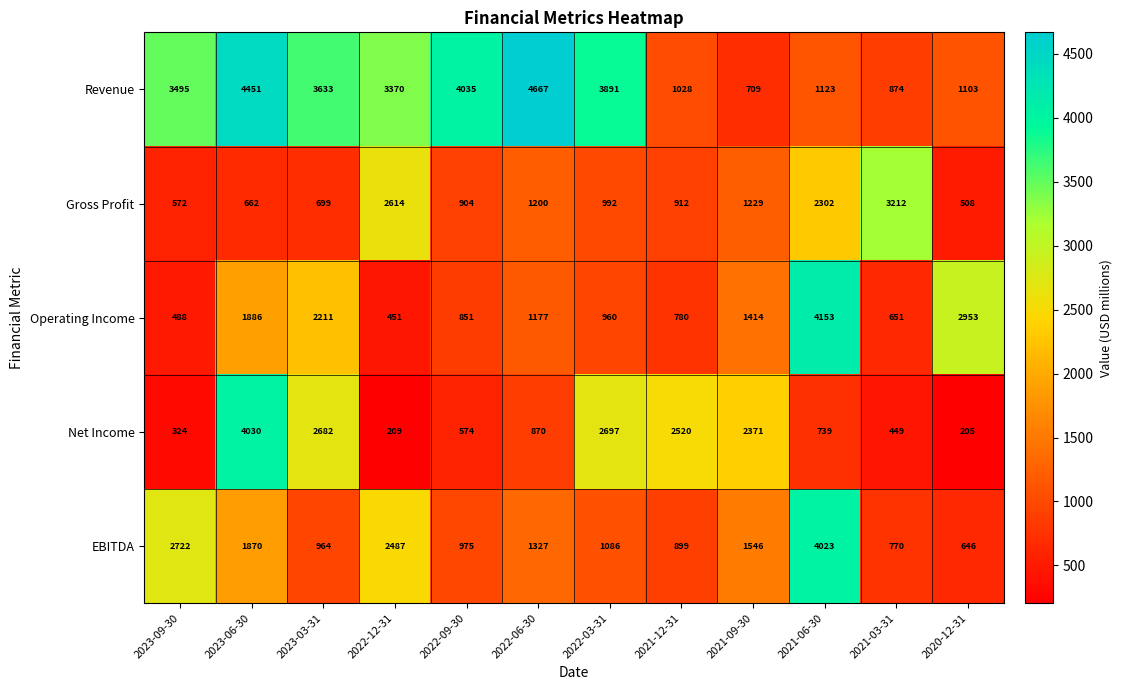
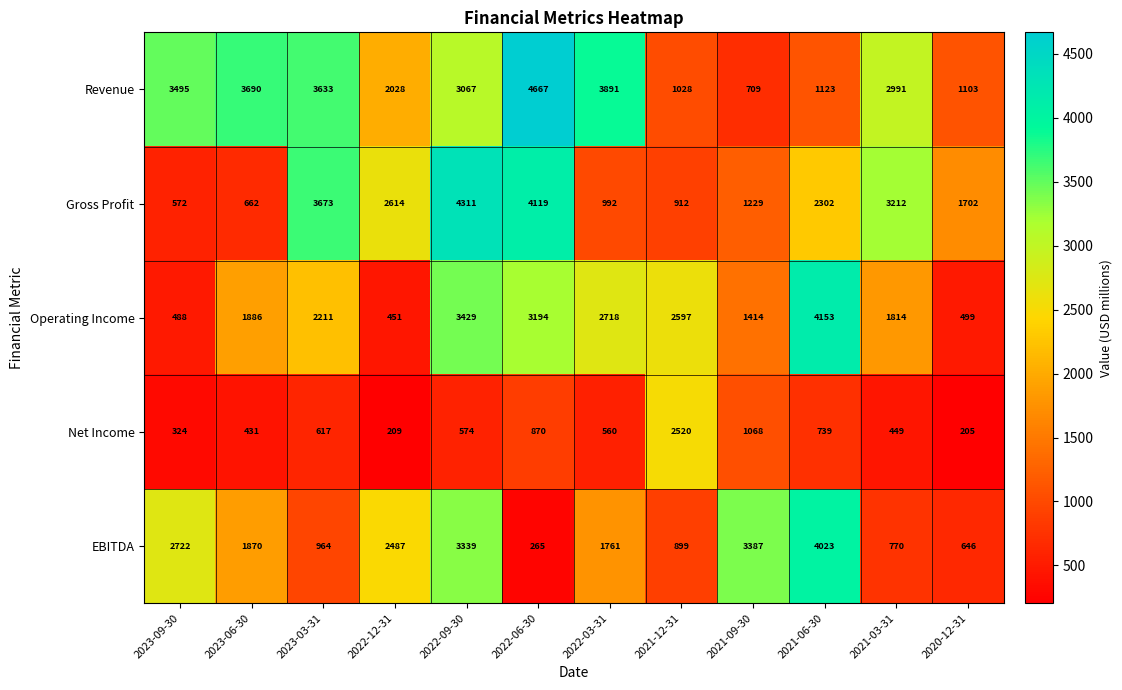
  {
    "Revenue": {
      "2023-09-30": 3495,
-     "2023-06-30": 4451,
+     "2023-06-30": 3690,
      "2023-03-31": 3633,
-     "2022-12-31": 3370,
-     "2022-09-30": 4035,
+     "2022-12-31": 2028,
+     "2022-09-30": 3067,
      "2022-06-30": 4667,
      "2022-03-31": 3891,
      "2021-12-31": 1028,
      "2021-09-30": 709,
      "2021-06-30": 1123,
-     "2021-03-31": 874,
+     "2021-03-31": 2991,
      "2020-12-31": 1103
    },
    "Gross Profit": {
      "2023-09-30": 572,
      "2023-06-30": 662,
-     "2023-03-31": 699,
+     "2023-03-31": 3673,
      "2022-12-31": 2614,
-     "2022-09-30": 904,
-     "2022-06-30": 1200,
+     "2022-09-30": 4311,
+     "2022-06-30": 4119,
      "2022-03-31": 992,
      "2021-12-31": 912,
      "2021-09-30": 1229,
      "2021-06-30": 2302,
      "2021-03-31": 3212,
-     "2020-12-31": 508
+     "2020-12-31": 1702
    },
    "Operating Income": {
      "2023-09-30": 488,
      "2023-06-30": 1886,
      "2023-03-31": 2211,
      "2022-12-31": 451,
-     "2022-09-30": 851,
-     "2022-06-30": 1177,
-     "2022-03-31": 960,
-     "2021-12-31": 780,
+     "2022-09-30": 3429,
+     "2022-06-30": 3194,
+     "2022-03-31": 2718,
+     "2021-12-31": 2597,
      "2021-09-30": 1414,
      "2021-06-30": 4153,
-     "2021-03-31": 651,
-     "2020-12-31": 2953
+     "2021-03-31": 1814,
+     "2020-12-31": 499
    },
    "Net Income": {
      "2023-09-30": 324,
-     "2023-06-30": 4030,
-     "2023-03-31": 2682,
+     "2023-06-30": 431,
+     "2023-03-31": 617,
      "2022-12-31": 209,
      "2022-09-30": 574,
      "2022-06-30": 870,
-     "2022-03-31": 2697,
+     "2022-03-31": 560,
      "2021-12-31": 2520,
-     "2021-09-30": 2371,
+     "2021-09-30": 1068,
      "2021-06-30": 739,
      "2021-03-31": 449,
      "2020-12-31": 205
    },
    "EBITDA": {
      "2023-09-30": 2722,
      "2023-06-30": 1870,
      "2023-03-31": 964,
      "2022-12-31": 2487,
-     "2022-09-30": 975,
-     "2022-06-30": 1327,
-     "2022-03-31": 1086,
+     "2022-09-30": 3339,
+     "2022-06-30": 265,
+     "2022-03-31": 1761,
      "2021-12-31": 899,
-     "2021-09-30": 1546,
+     "2021-09-30": 3387,
      "2021-06-30": 4023,
      "2021-03-31": 770,
      "2020-12-31": 646
    }
  }
